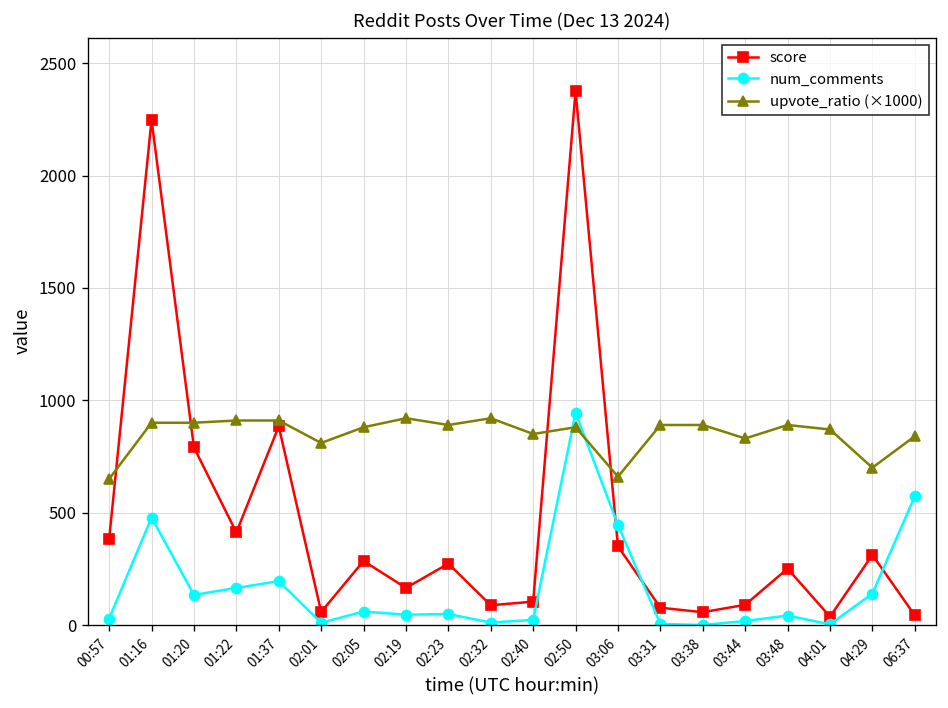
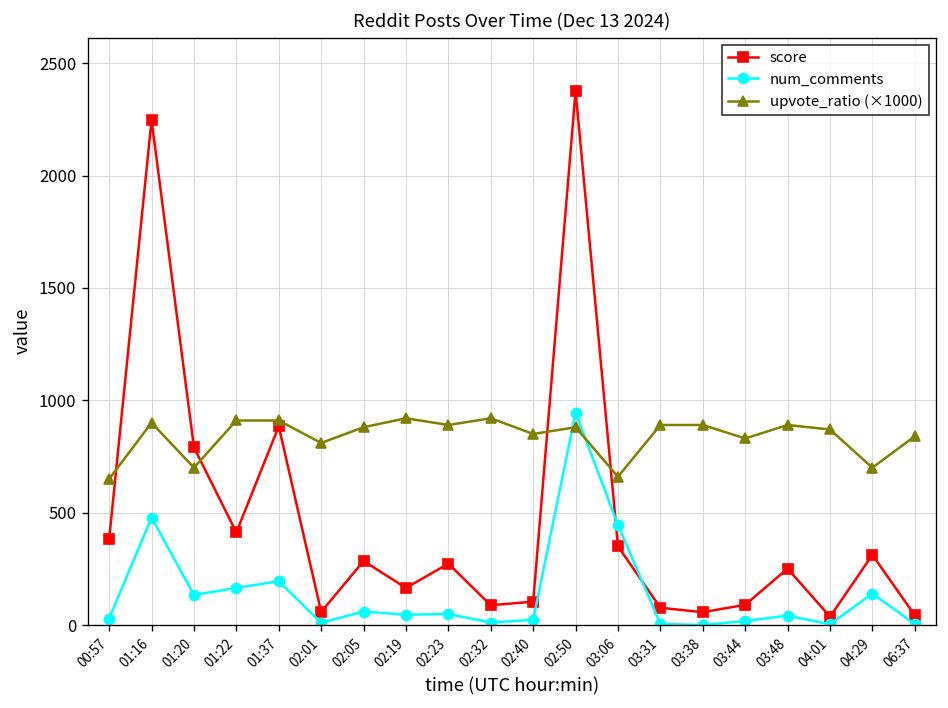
  {
    "score": {
      "00:57": 380,
      "01:16": 2250,
      "01:20": 790,
      "01:22": 410,
      "01:37": 880,
      "02:01": 60,
      "02:05": 290,
      "02:19": 170,
      "02:23": 270,
      "02:32": 90,
      "02:40": 100,
      "02:50": 2380,
      "03:06": 350,
      "03:31": 80,
      "03:38": 60,
      "03:44": 90,
      "03:48": 250,
      "04:01": 40,
      "04:29": 310,
      "06:37": 40
    },
    "num_comments": {
      "00:57": 30,
      "01:16": 480,
      "01:20": 130,
      "01:22": 170,
      "01:37": 200,
      "02:01": 10,
      "02:05": 60,
      "02:19": 50,
      "02:23": 50,
      "02:32": 10,
      "02:40": 20,
      "02:50": 940,
      "03:06": 450,
      "03:31": 10,
      "03:38": 0,
      "03:44": 20,
      "03:48": 40,
      "04:01": 0,
      "04:29": 140,
-     "06:37": 570
+     "06:37": 0
    },
    "upvote_ratio (×1000)": {
      "00:57": 650,
      "01:16": 900,
-     "01:20": 900,
+     "01:20": 700,
      "01:22": 910,
      "01:37": 910,
      "02:01": 810,
      "02:05": 880,
      "02:19": 920,
      "02:23": 890,
      "02:32": 920,
      "02:40": 850,
      "02:50": 880,
      "03:06": 660,
      "03:31": 890,
      "03:38": 890,
      "03:44": 830,
      "03:48": 890,
      "04:01": 870,
      "04:29": 700,
      "06:37": 840
    }
  }
